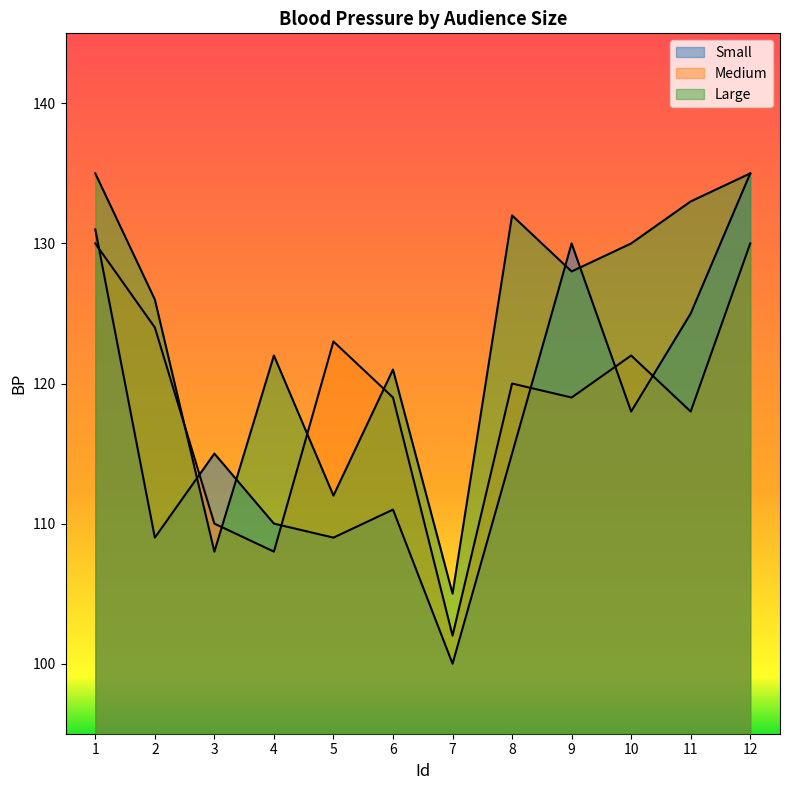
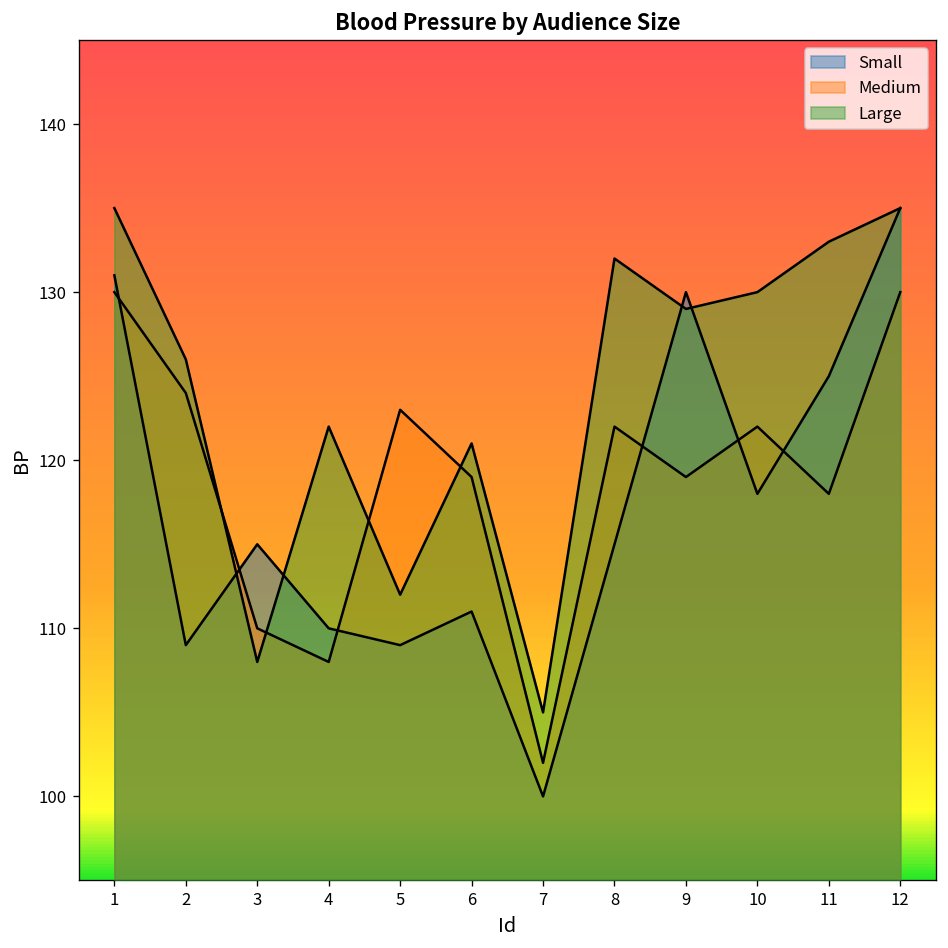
  {
    "Small": {
      "1": 131,
      "2": 109,
      "3": 115,
      "4": 110,
      "5": 109,
      "6": 111,
      "7": 100,
      "8": 115,
      "9": 130,
      "10": 118,
      "11": 125
    },
    "Medium": {
      "1": 130,
      "2": 124,
      "3": 110,
      "4": 108,
      "5": 123,
      "6": 119,
      "7": 102,
-     "8": 120,
+     "8": 122,
      "9": 119,
      "10": 122,
      "11": 118,
      "12": 130
    },
    "Large": {
      "1": 135,
      "2": 126,
      "3": 108,
      "4": 122,
      "5": 112,
      "6": 121,
      "7": 105,
      "8": 132,
-     "9": 128,
+     "9": 129,
      "10": 130,
      "11": 133
    }
  }
